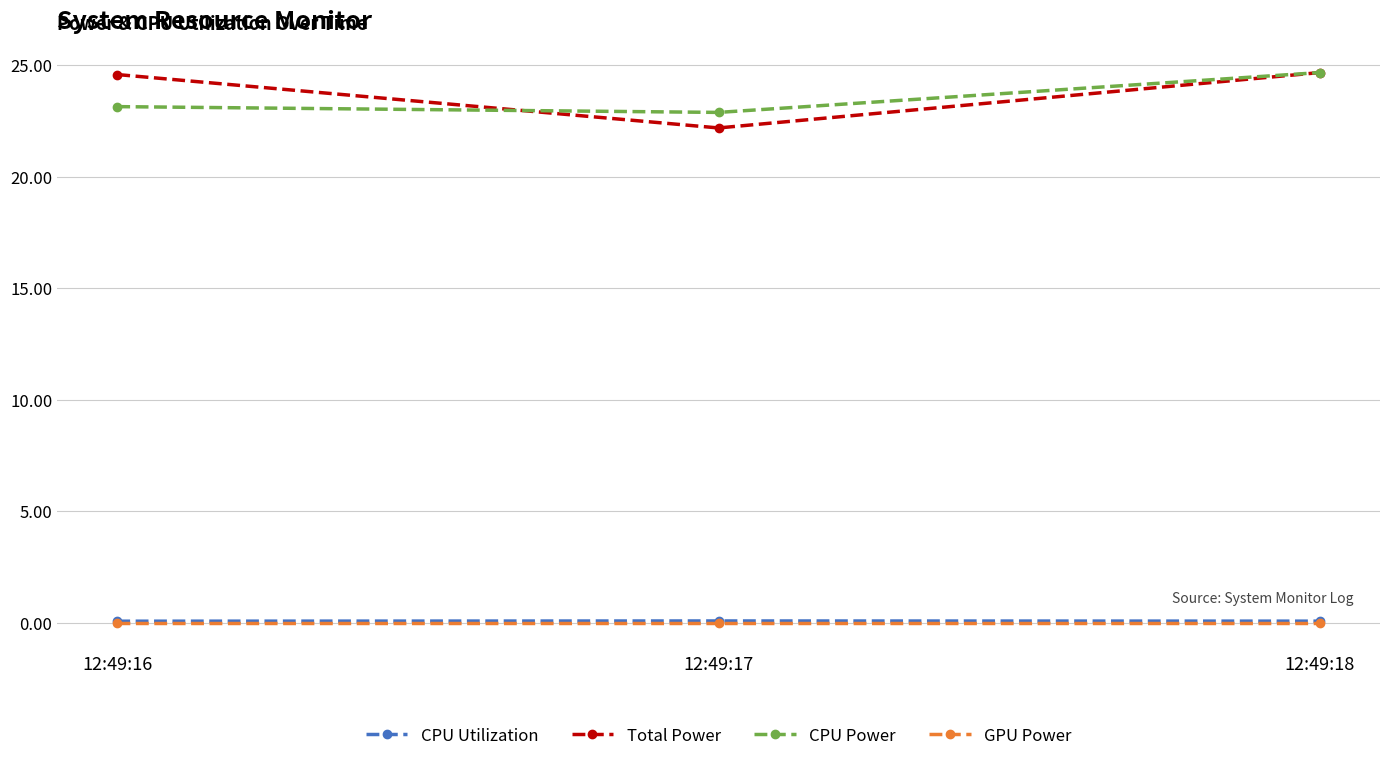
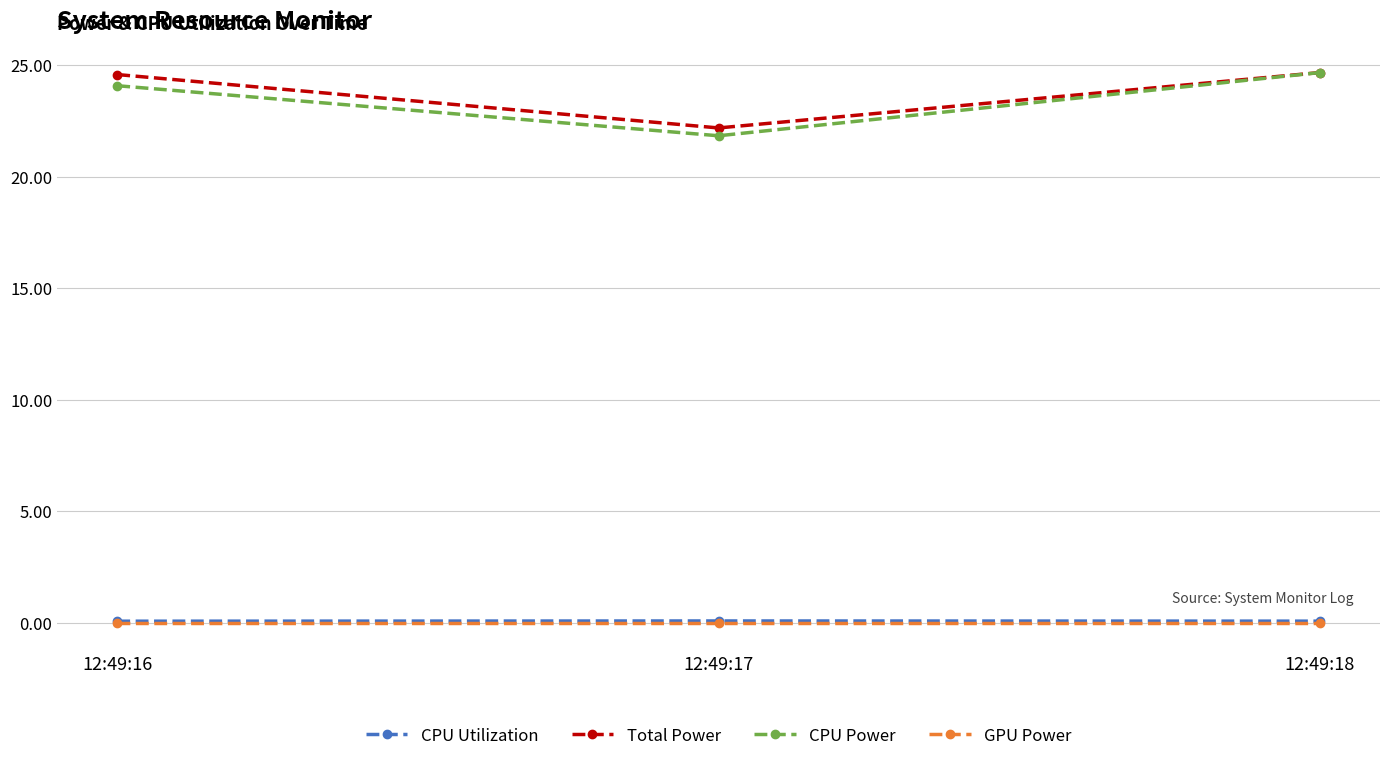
  {
    "Total Power": {
      "12:49:16": 24.6,
      "12:49:17": 22.2
    },
    "CPU Power": {
-     "12:49:16": 23.1,
-     "12:49:17": 22.9
+     "12:49:16": 24.1,
+     "12:49:17": 21.8
    }
  }
